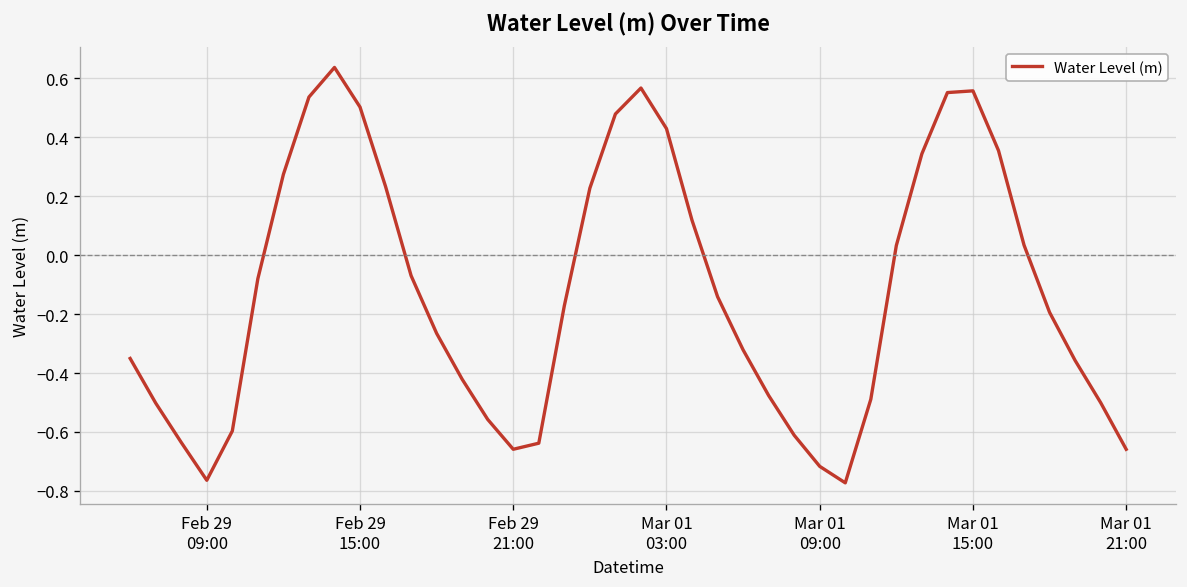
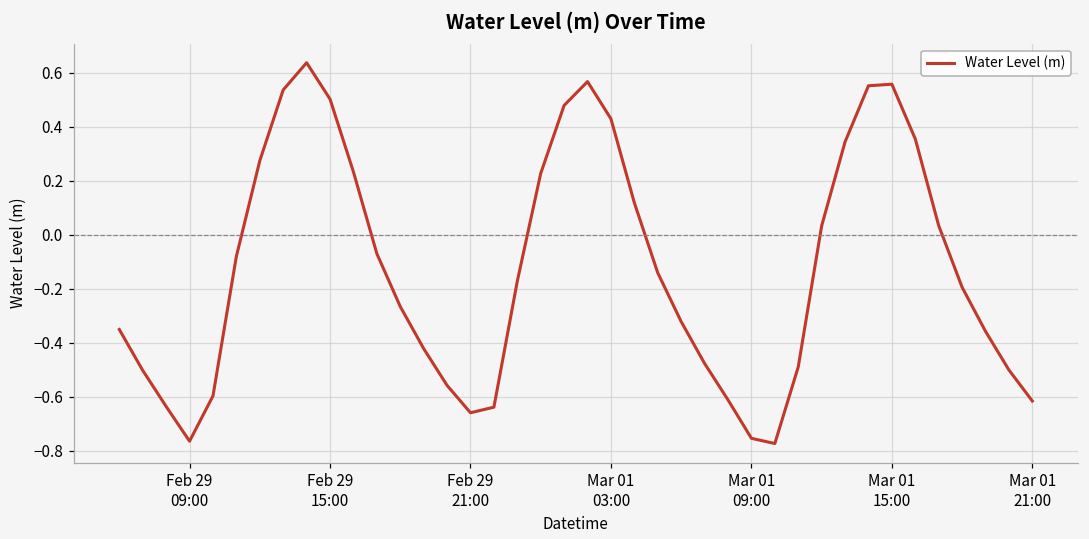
  {
    "Feb 29 09:00": -0.76,
    "Feb 29 15:00": 0.50,
    "Feb 29 21:00": -0.66,
    "Mar 01 03:00": 0.43,
-   "Mar 01 09:00": -0.72,
+   "Mar 01 09:00": -0.75,
    "Mar 01 15:00": 0.56,
-   "Mar 01 21:00": -0.66
+   "Mar 01 21:00": -0.62
  }
